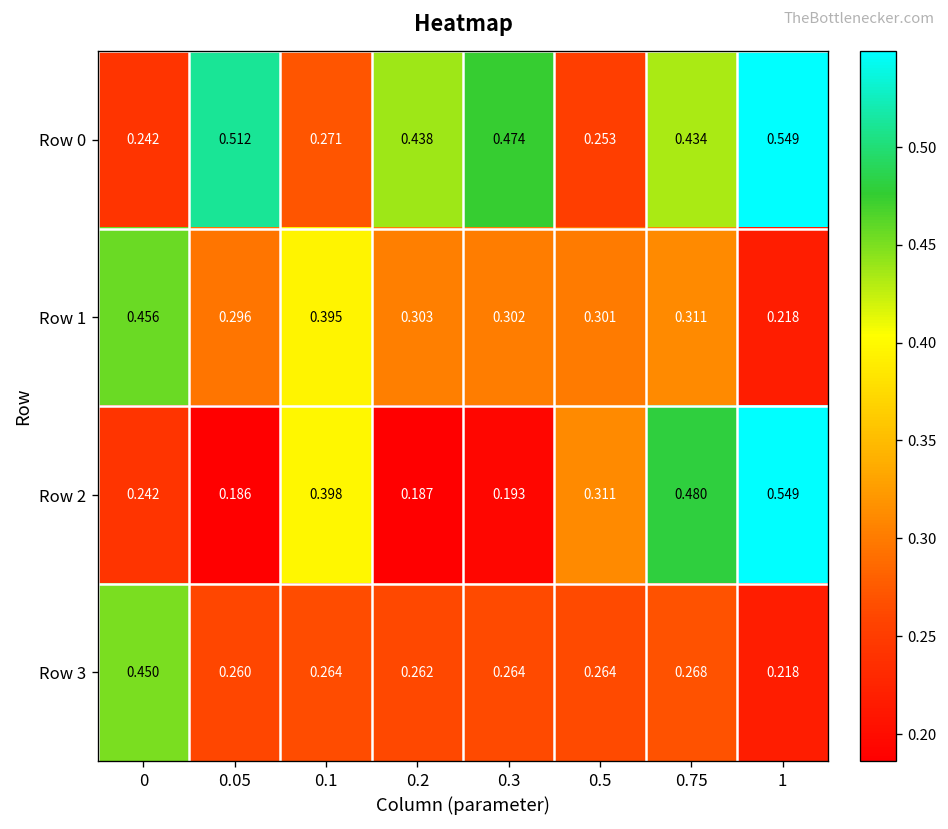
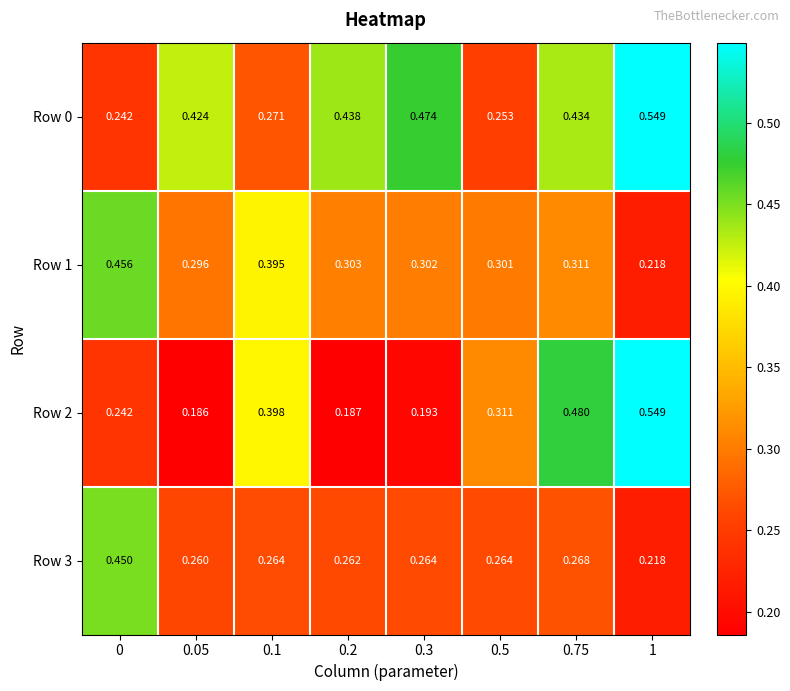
  {
    "Row 0": {
      "0": 0.242,
-     "0.05": 0.512,
+     "0.05": 0.424,
      "0.1": 0.271,
      "0.2": 0.438,
      "0.3": 0.474,
      "0.5": 0.253,
      "0.75": 0.434,
      "1": 0.549
    },
    "Row 1": {
      "0": 0.456,
      "0.05": 0.296,
      "0.1": 0.395,
      "0.2": 0.303,
      "0.3": 0.302,
      "0.5": 0.301,
      "0.75": 0.311,
      "1": 0.218
    },
    "Row 2": {
      "0": 0.242,
      "0.05": 0.186,
      "0.1": 0.398,
      "0.2": 0.187,
      "0.3": 0.193,
      "0.5": 0.311,
      "0.75": 0.480,
      "1": 0.549
    },
    "Row 3": {
      "0": 0.450,
      "0.05": 0.260,
      "0.1": 0.264,
      "0.2": 0.262,
      "0.3": 0.264,
      "0.5": 0.264,
      "0.75": 0.268,
      "1": 0.218
    }
  }
